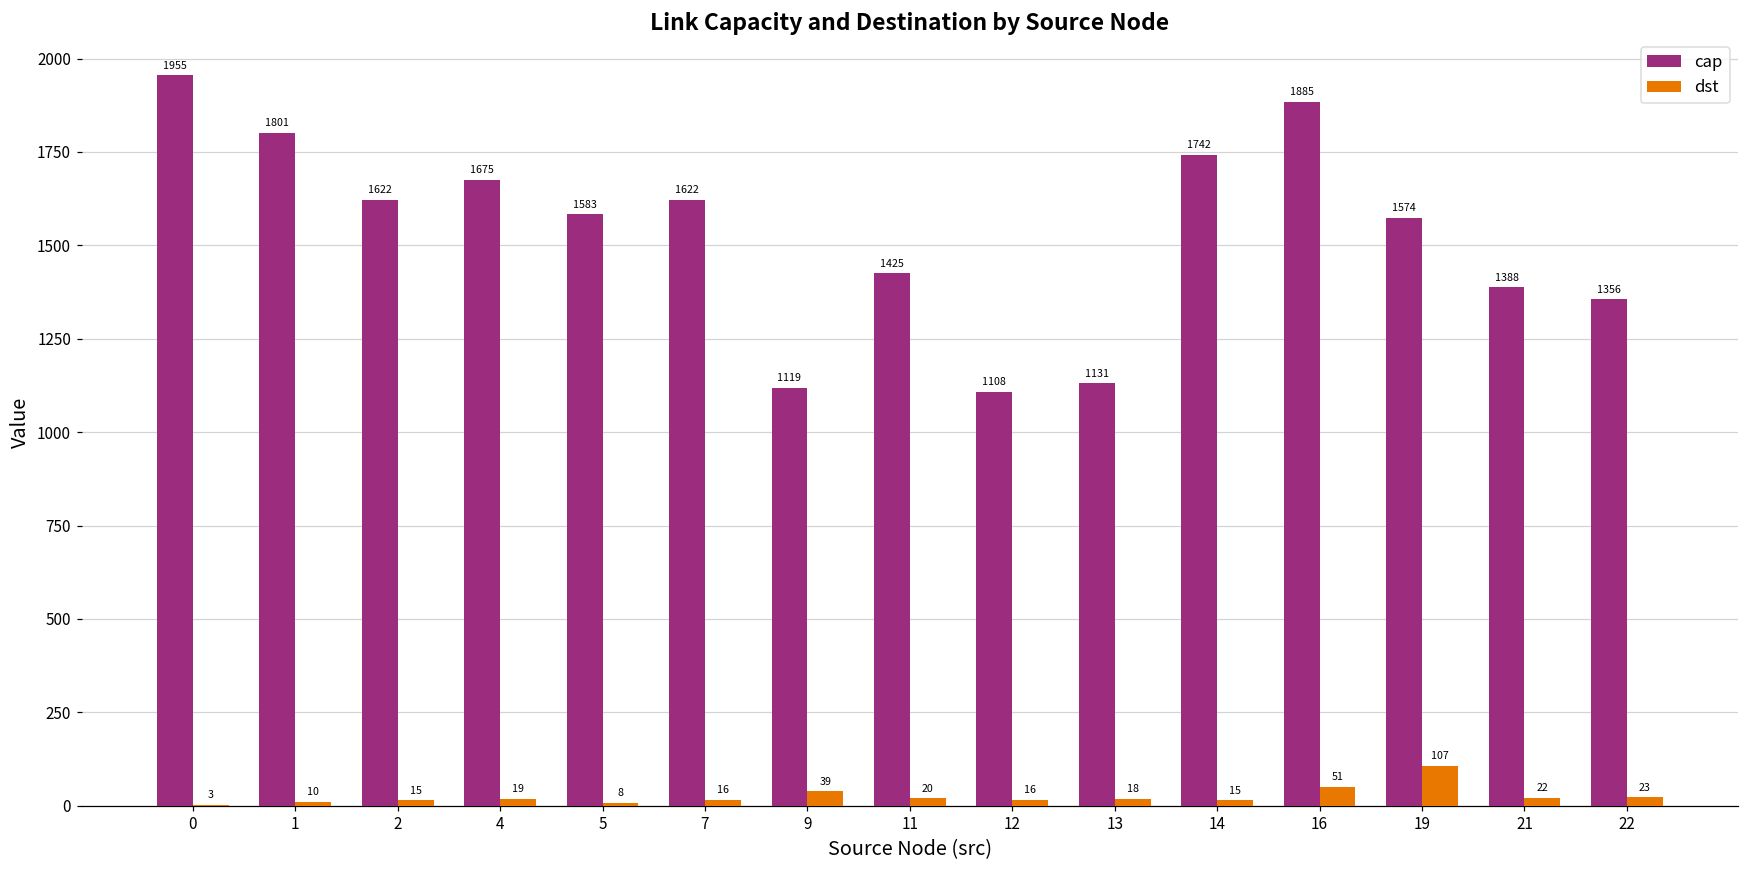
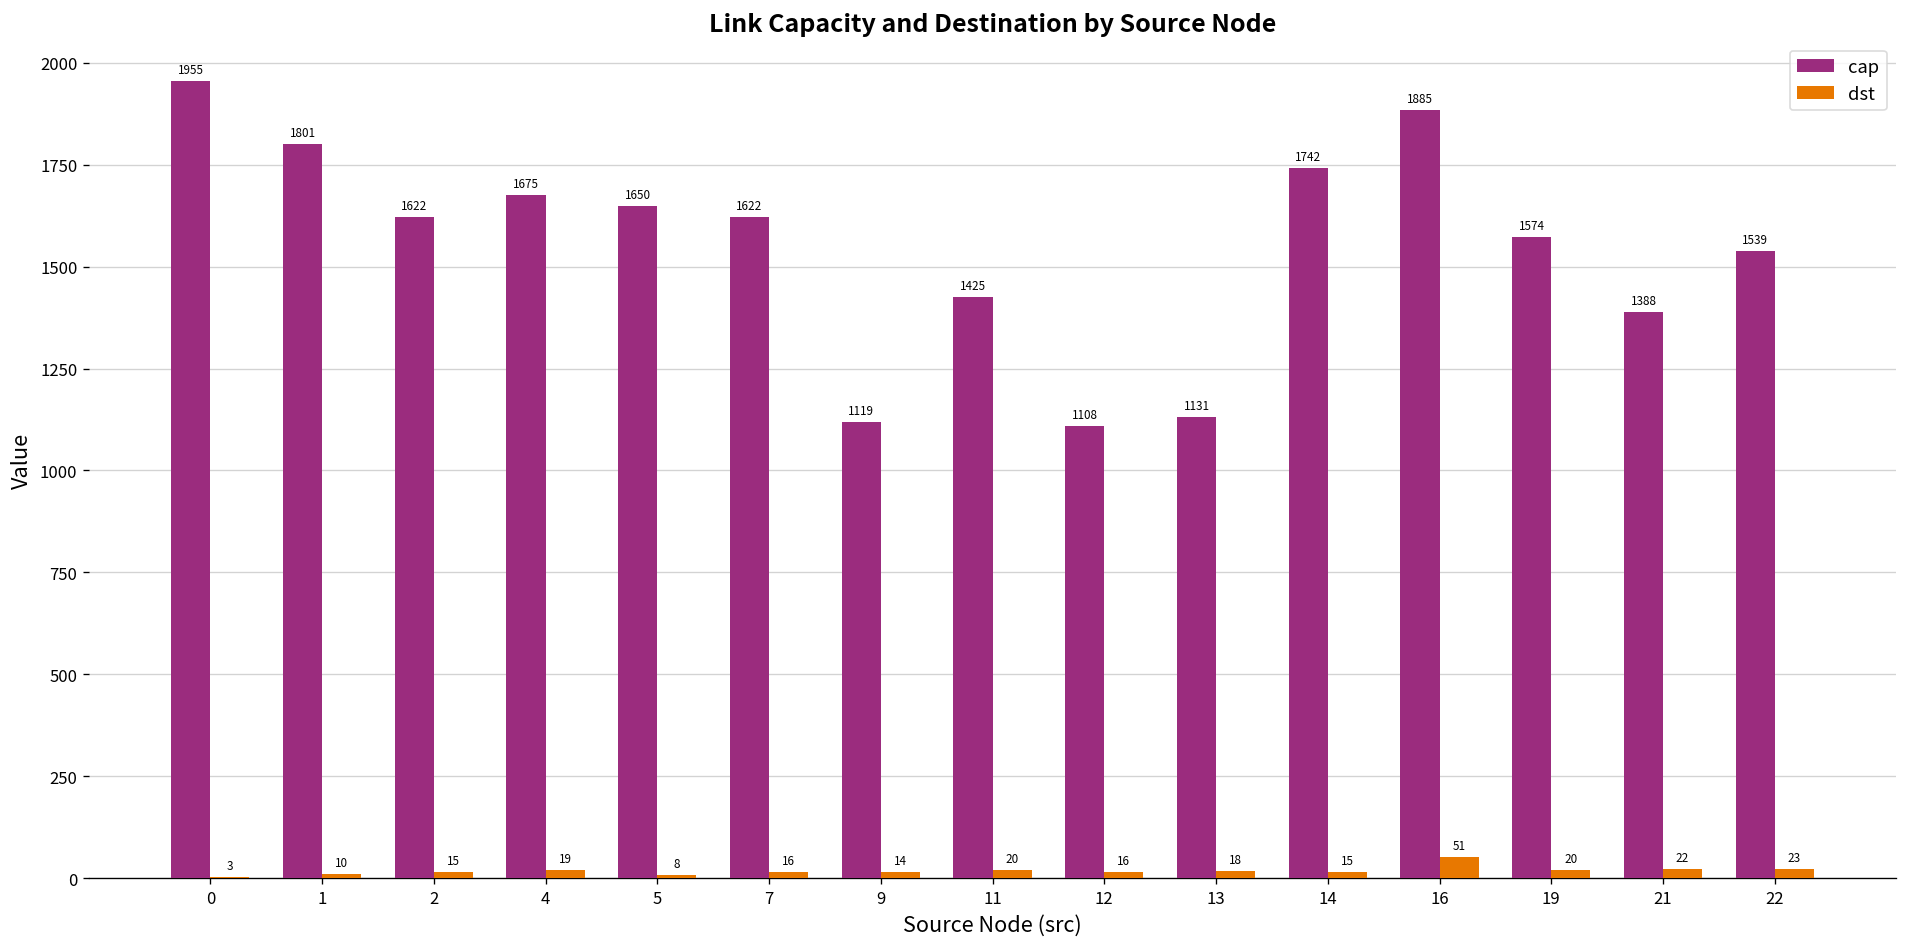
  {
    "cap": {
      "0": 1955,
      "1": 1801,
      "2": 1622,
      "4": 1675,
-     "5": 1583,
+     "5": 1650,
      "7": 1622,
      "9": 1119,
      "11": 1425,
      "12": 1108,
      "13": 1131,
      "14": 1742,
      "16": 1885,
      "19": 1574,
      "21": 1388,
-     "22": 1356
+     "22": 1539
    },
    "dst": {
      "0": 3,
      "1": 10,
      "2": 15,
      "4": 19,
      "5": 8,
      "7": 16,
-     "9": 39,
+     "9": 14,
      "11": 20,
      "12": 16,
      "13": 18,
      "14": 15,
      "16": 51,
-     "19": 107,
+     "19": 20,
      "21": 22,
      "22": 23
    }
  }
